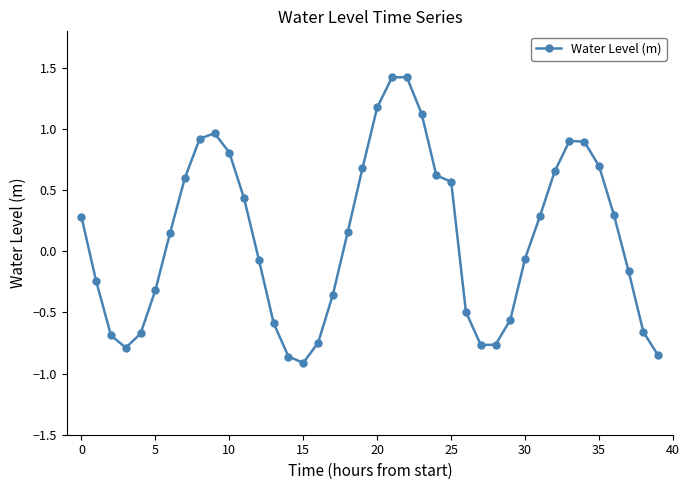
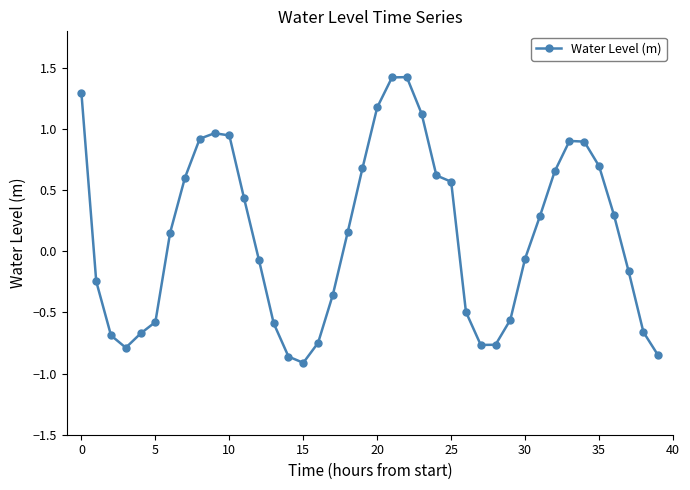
  {
-   "0": 0.28,
-   "5": -0.32,
-   "10": 0.81,
+   "0": 1.29,
+   "5": -0.58,
+   "10": 0.95,
    "15": -0.91,
    "20": 1.18,
    "25": 0.57,
    "30": -0.06,
    "35": 0.70
  }
